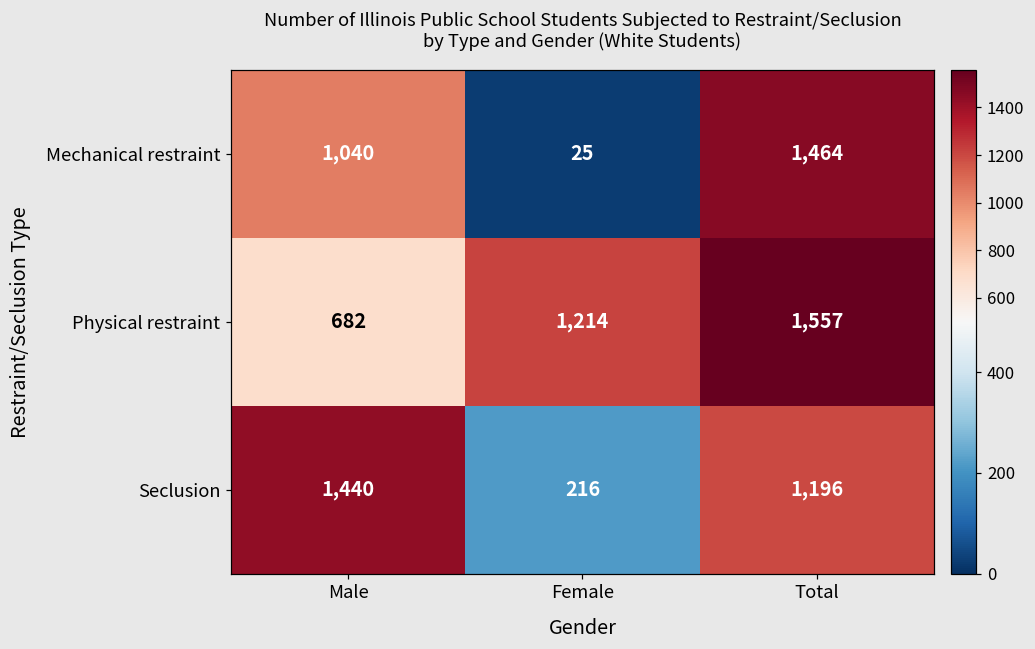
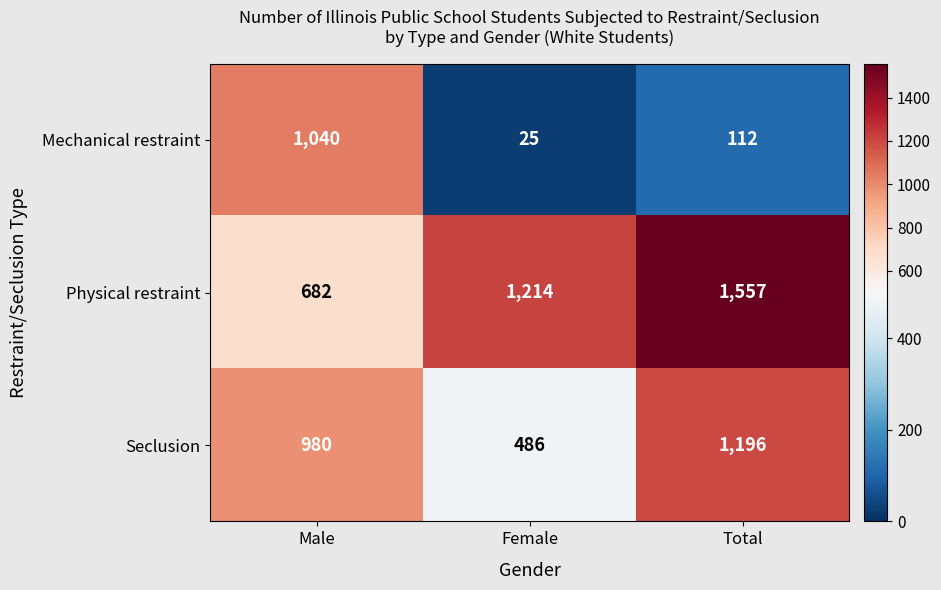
  {
    "Mechanical restraint": {
      "Male": "1,040",
      "Female": "25",
-     "Total": "1,464"
+     "Total": "112"
    },
    "Physical restraint": {
      "Male": "682",
      "Female": "1,214",
      "Total": "1,557"
    },
    "Seclusion": {
-     "Male": "1,440",
-     "Female": "216",
+     "Male": "980",
+     "Female": "486",
      "Total": "1,196"
    }
  }
